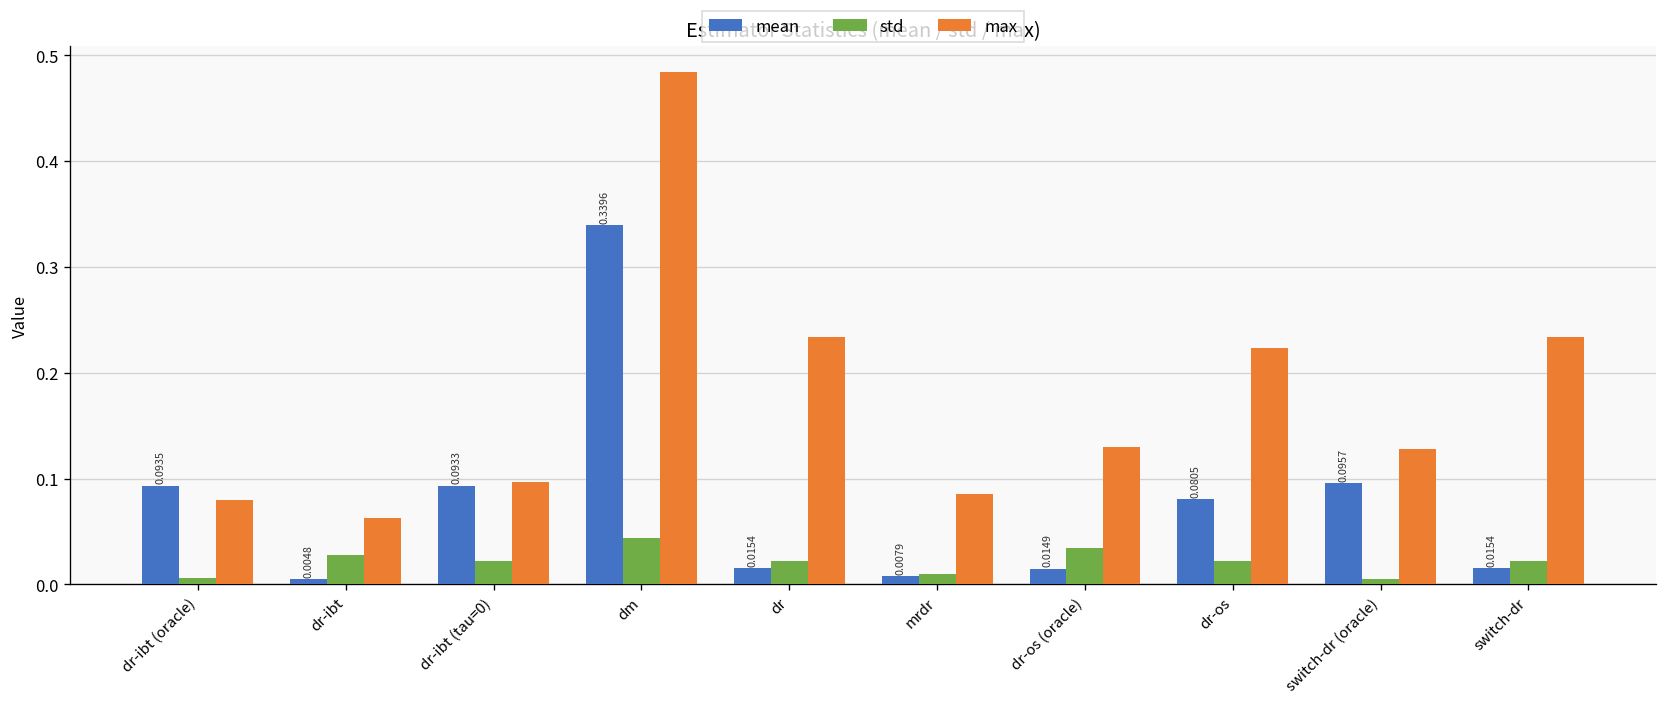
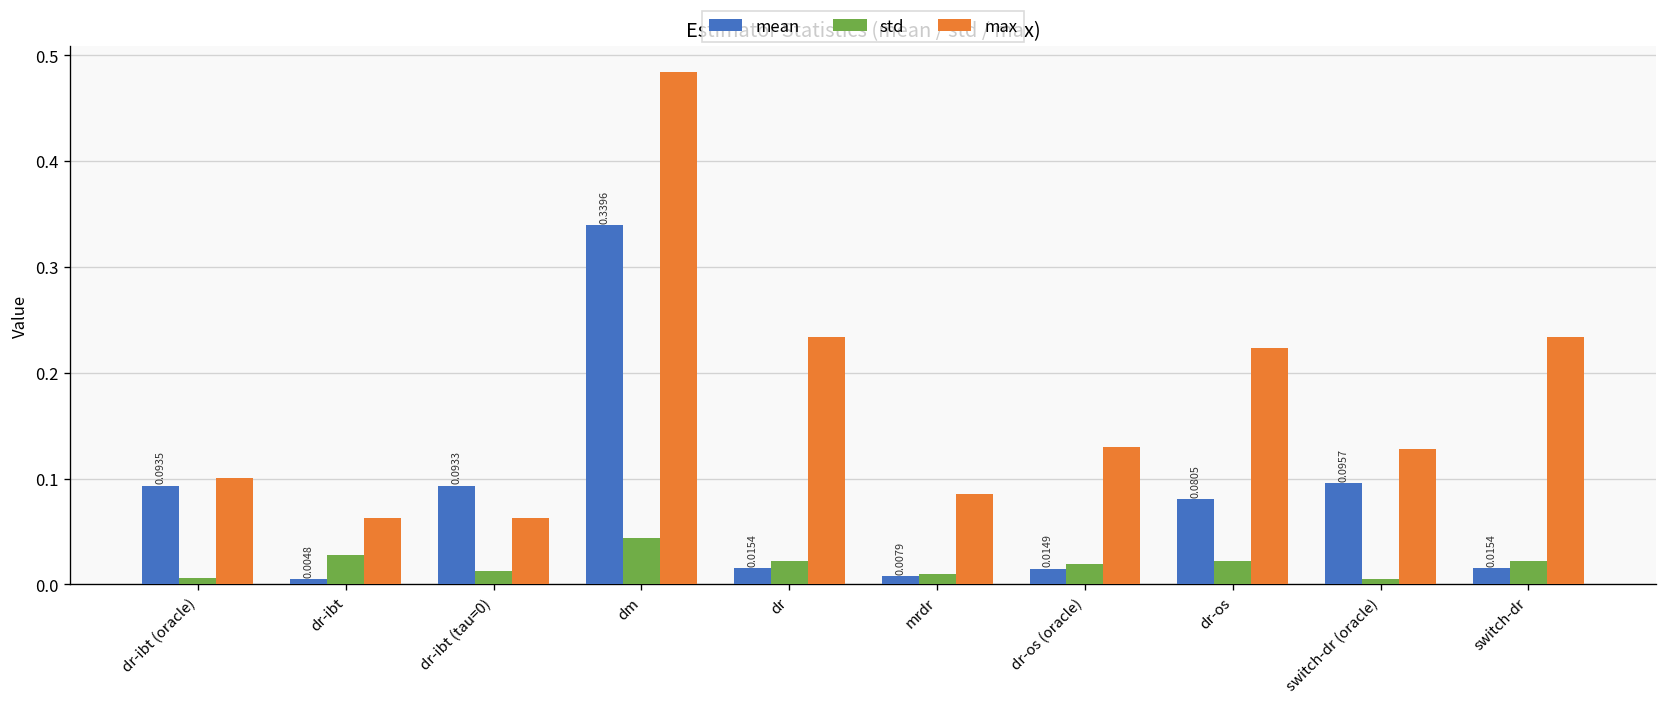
  {
    "mean": {
      "dr-ibt (oracle)": 0.0935,
      "dr-ibt": 0.0048,
      "dr-ibt (tau=0)": 0.0933,
      "dm": 0.3396,
      "dr": 0.0154,
      "mrdr": 0.0079,
      "dr-os (oracle)": 0.0149,
      "dr-os": 0.0805,
      "switch-dr (oracle)": 0.0957,
      "switch-dr": 0.0154
    },
    "std": {
      "dr-ibt (oracle)": 0.01,
      "dr-ibt": 0.03,
-     "dr-ibt (tau=0)": 0.02,
+     "dr-ibt (tau=0)": 0.01,
      "dm": 0.04,
      "dr": 0.02,
      "mrdr": 0.01,
-     "dr-os (oracle)": 0.03,
+     "dr-os (oracle)": 0.02,
      "dr-os": 0.02,
      "switch-dr (oracle)": 0.00,
      "switch-dr": 0.02
    },
    "max": {
-     "dr-ibt (oracle)": 0.08,
+     "dr-ibt (oracle)": 0.10,
      "dr-ibt": 0.06,
-     "dr-ibt (tau=0)": 0.10,
+     "dr-ibt (tau=0)": 0.06,
      "dm": 0.48,
      "dr": 0.23,
      "mrdr": 0.09,
      "dr-os (oracle)": 0.13,
      "dr-os": 0.22,
      "switch-dr (oracle)": 0.13,
      "switch-dr": 0.23
    }
  }
